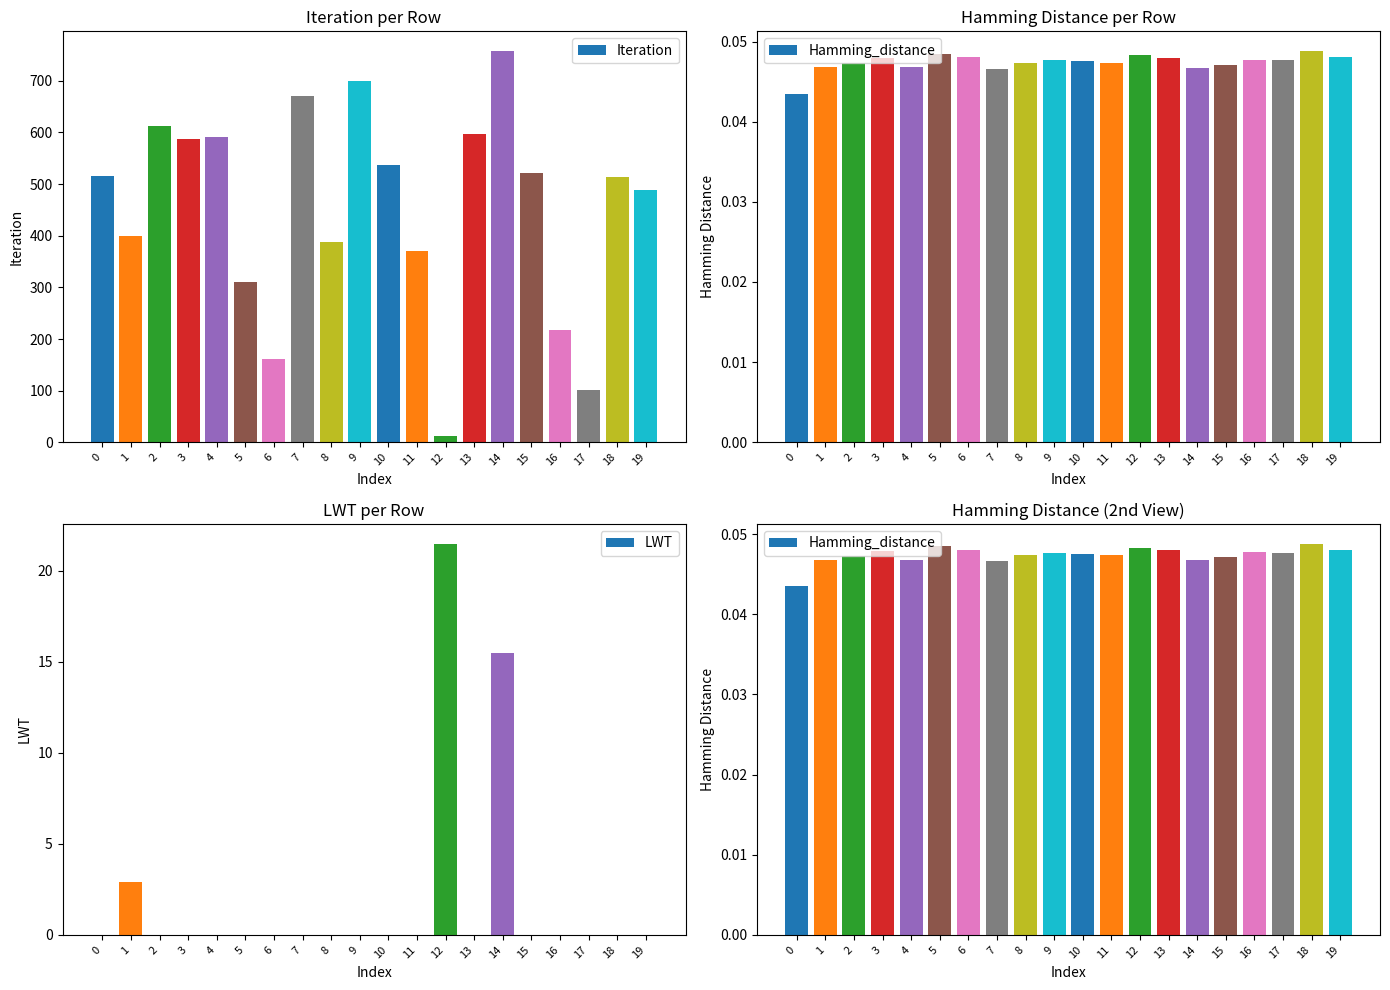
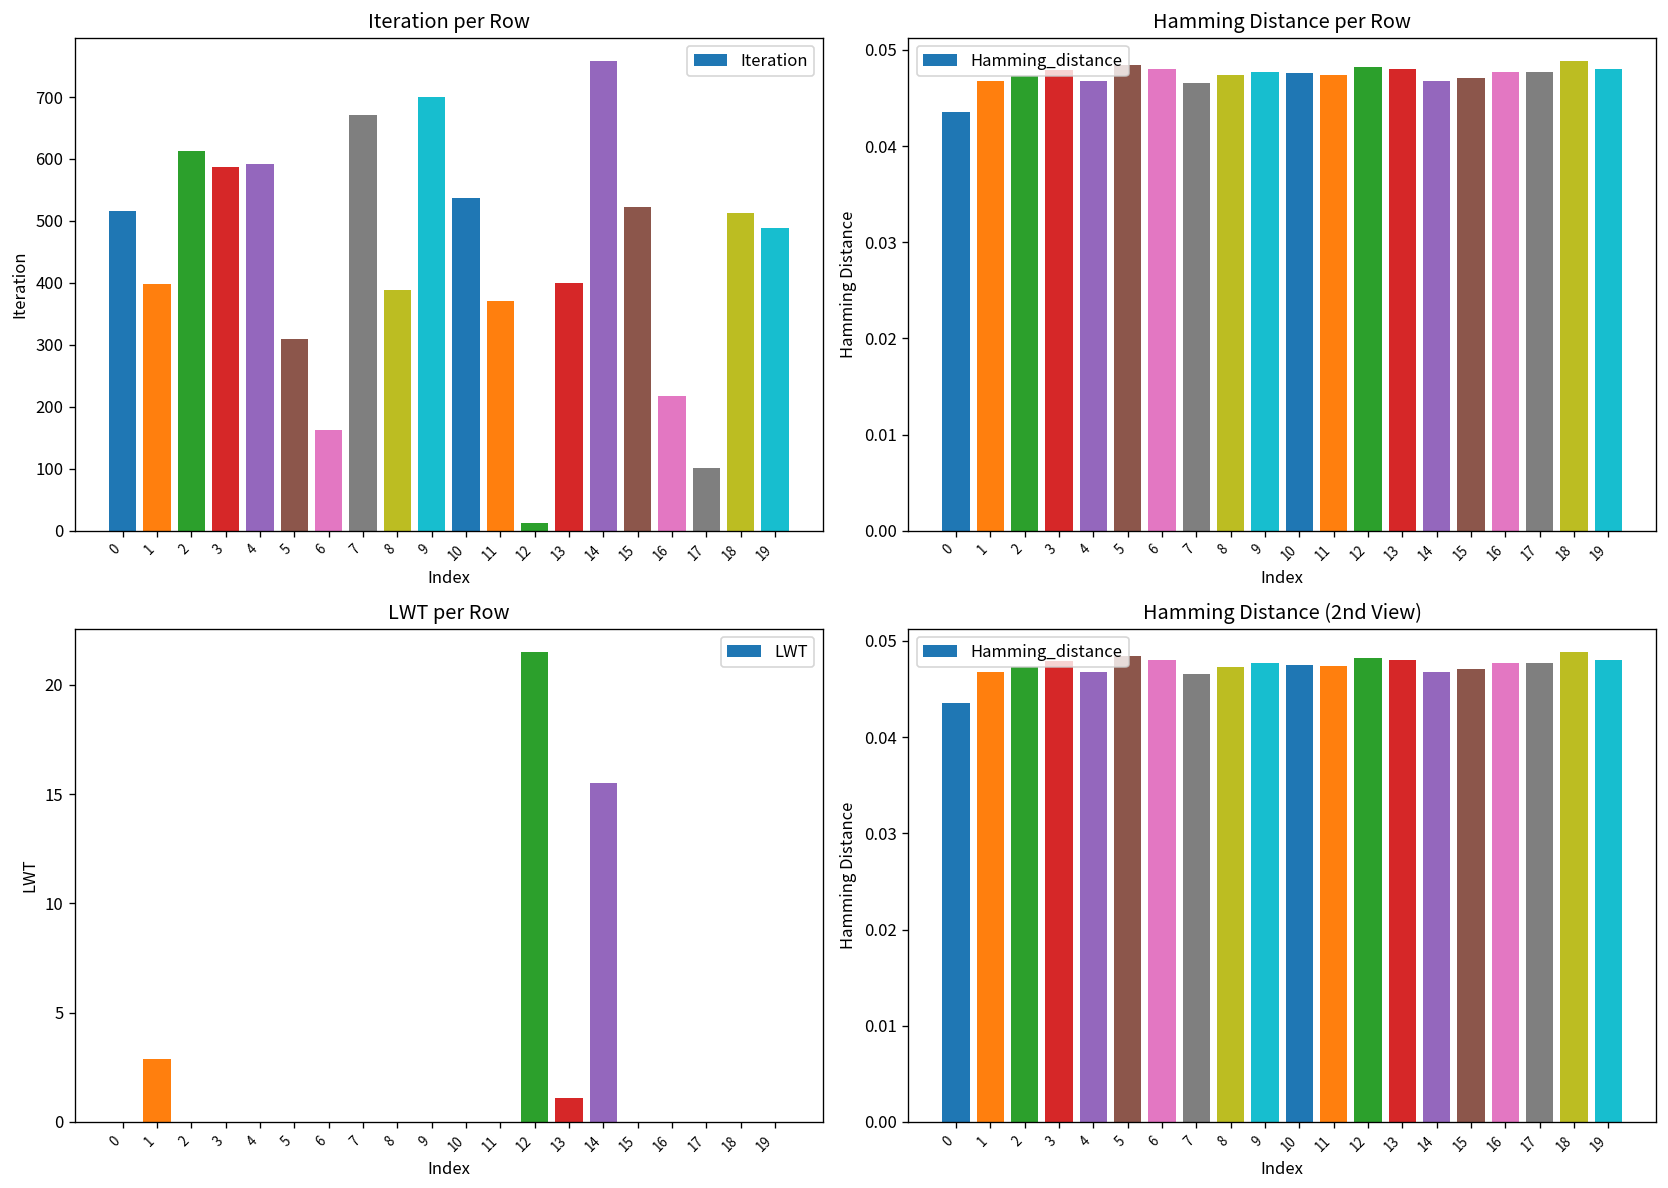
  {
    "Iteration per Row": {
      "0": 520,
      "1": 400,
      "2": 610,
      "3": 590,
      "4": 590,
      "5": 310,
      "6": 160,
      "7": 670,
      "8": 390,
      "9": 700,
      "10": 540,
      "11": 370,
      "12": 10,
-     "13": 600,
+     "13": 400,
      "14": 760,
      "15": 520,
      "16": 220,
      "17": 100,
      "18": 510,
      "19": 490
    },
    "Hamming Distance per Row": {
      "0": 0.044,
      "1": 0.047,
      "4": 0.047,
      "6": 0.048,
      "7": 0.047,
      "8": 0.047,
      "9": 0.048,
      "10": 0.048,
      "11": 0.047,
      "12": 0.048,
      "13": 0.048,
      "14": 0.047,
      "15": 0.047,
      "16": 0.048,
      "17": 0.048,
      "18": 0.049,
      "19": 0.048
    },
    "LWT per Row": {
      "0": 0.0,
      "1": 2.9,
      "2": 0.0,
      "3": 0.0,
      "4": 0.0,
      "5": 0.0,
      "6": 0.0,
      "7": 0.0,
      "8": 0.0,
      "9": 0.0,
      "10": 0.0,
      "11": 0.0,
      "12": 21.5,
-     "13": 0.0,
+     "13": 1.1,
      "14": 15.5,
      "15": 0.0,
      "16": 0.0,
      "17": 0.0,
      "18": 0.0,
      "19": 0.0
    },
    "Hamming Distance (2nd View)": {
      "0": 0.044,
      "1": 0.047,
      "4": 0.047,
      "6": 0.048,
      "7": 0.047,
      "8": 0.047,
      "9": 0.048,
      "10": 0.048,
      "11": 0.047,
      "12": 0.048,
      "13": 0.048,
      "14": 0.047,
      "15": 0.047,
      "16": 0.048,
      "17": 0.048,
      "18": 0.049,
      "19": 0.048
    }
  }
